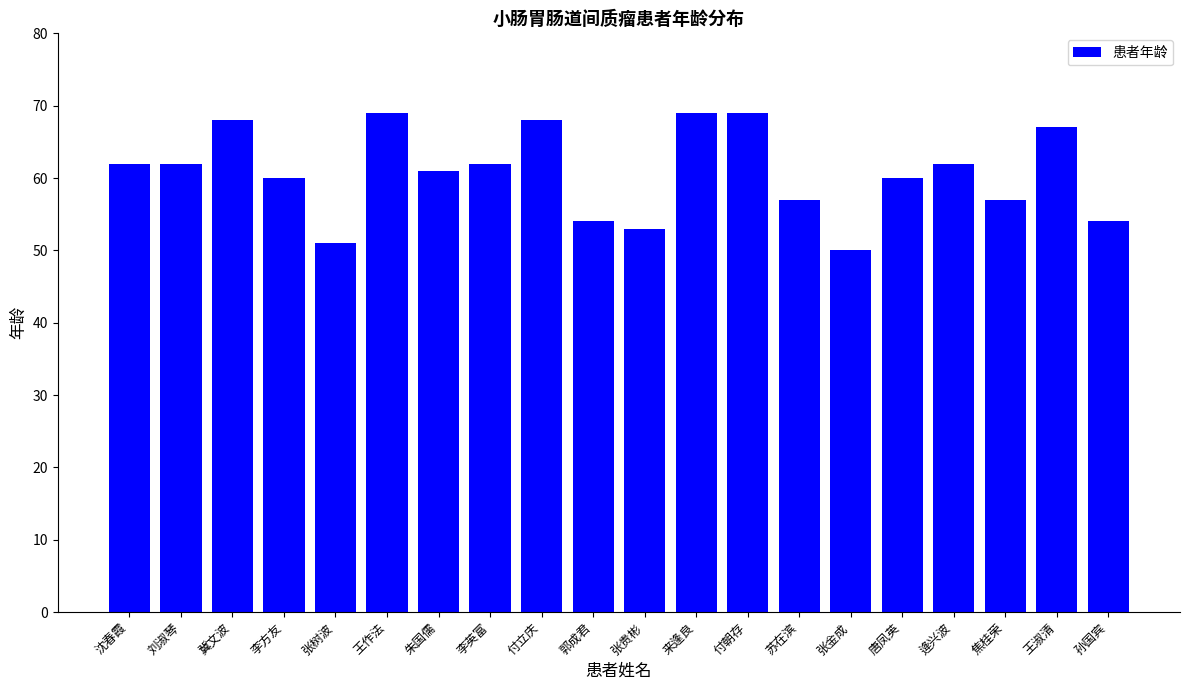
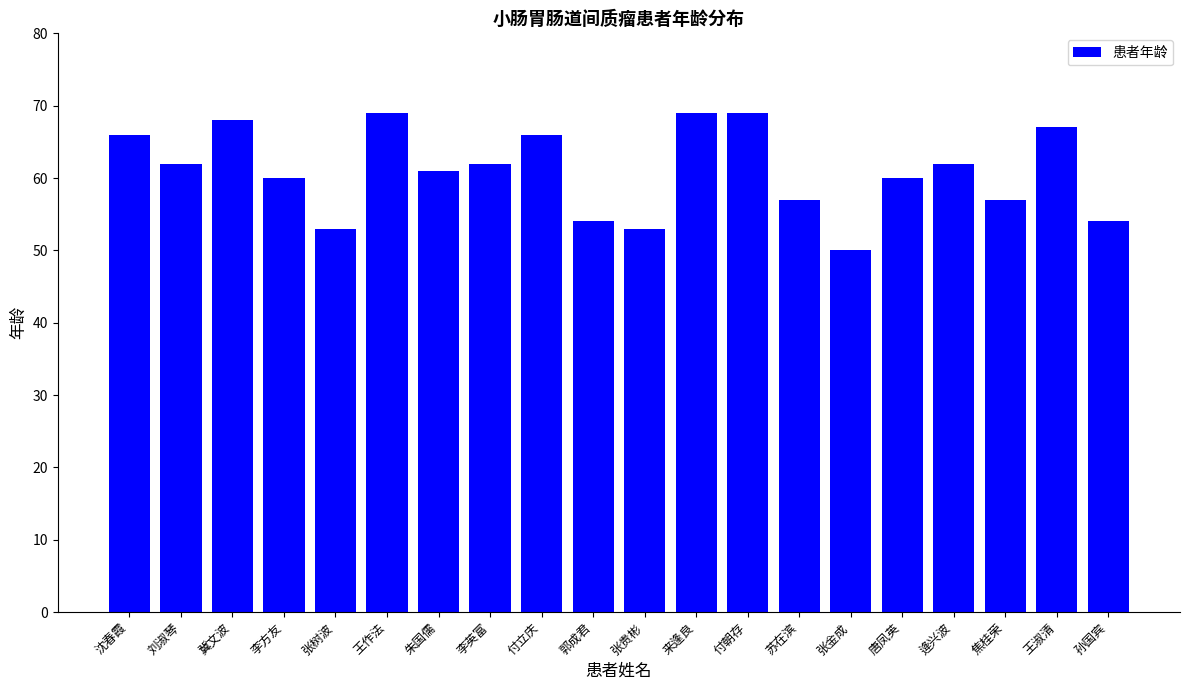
  {
-   "沈春霞": 62,
+   "沈春霞": 66,
    "刘淑琴": 62,
    "冀文波": 68,
    "李方友": 60,
-   "张树波": 51,
+   "张树波": 53,
    "王作法": 69,
    "朱国儒": 61,
    "李英富": 62,
-   "付立庆": 68,
+   "付立庆": 66,
    "郭成君": 54,
    "张贵彬": 53,
    "来逢良": 69,
    "付朝存": 69,
    "苏在滨": 57,
    "张金成": 50,
    "唐凤英": 60,
    "逄兴波": 62,
    "焦桂荣": 57,
    "王淑清": 67,
    "孙国宾": 54
  }
